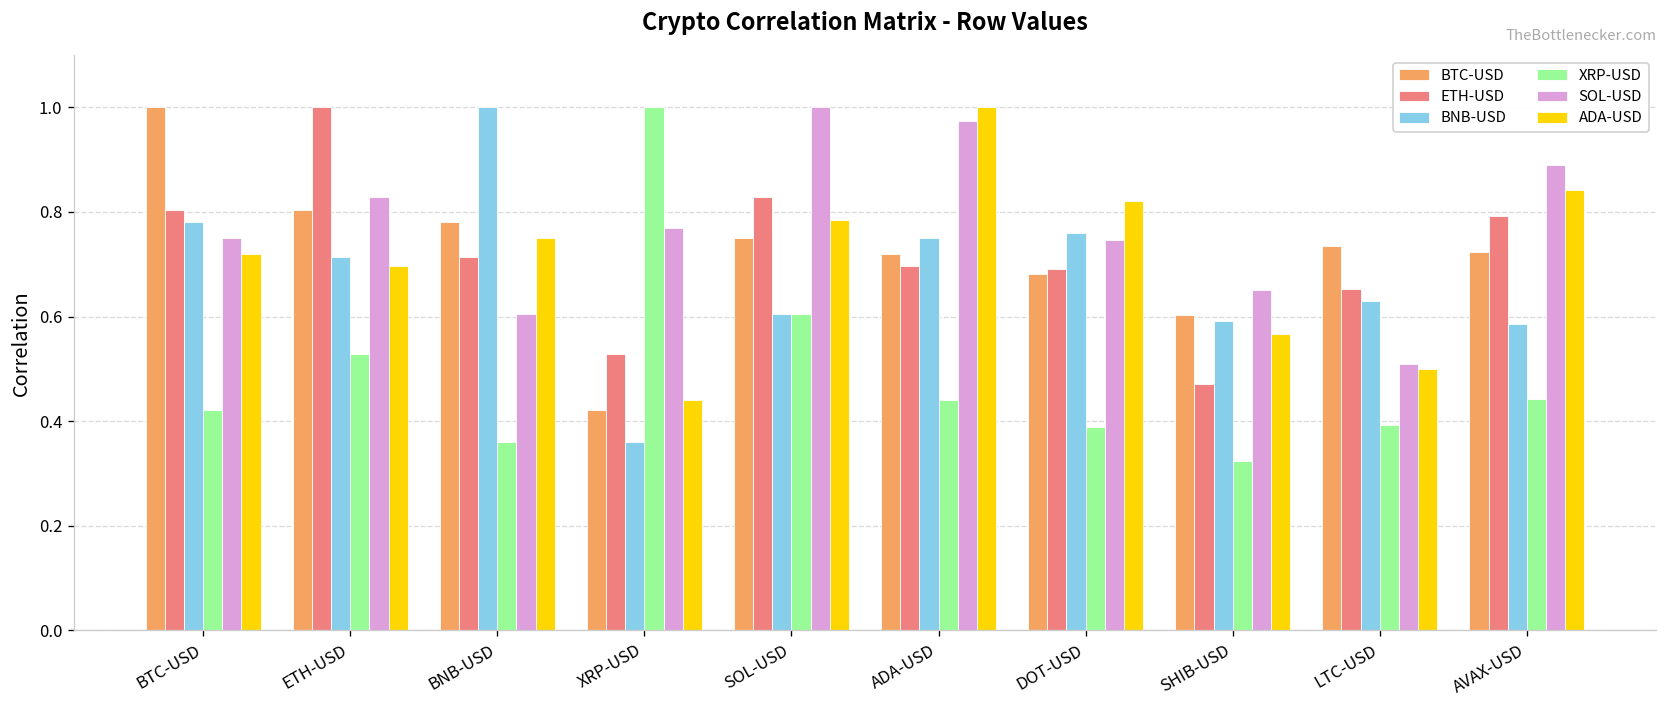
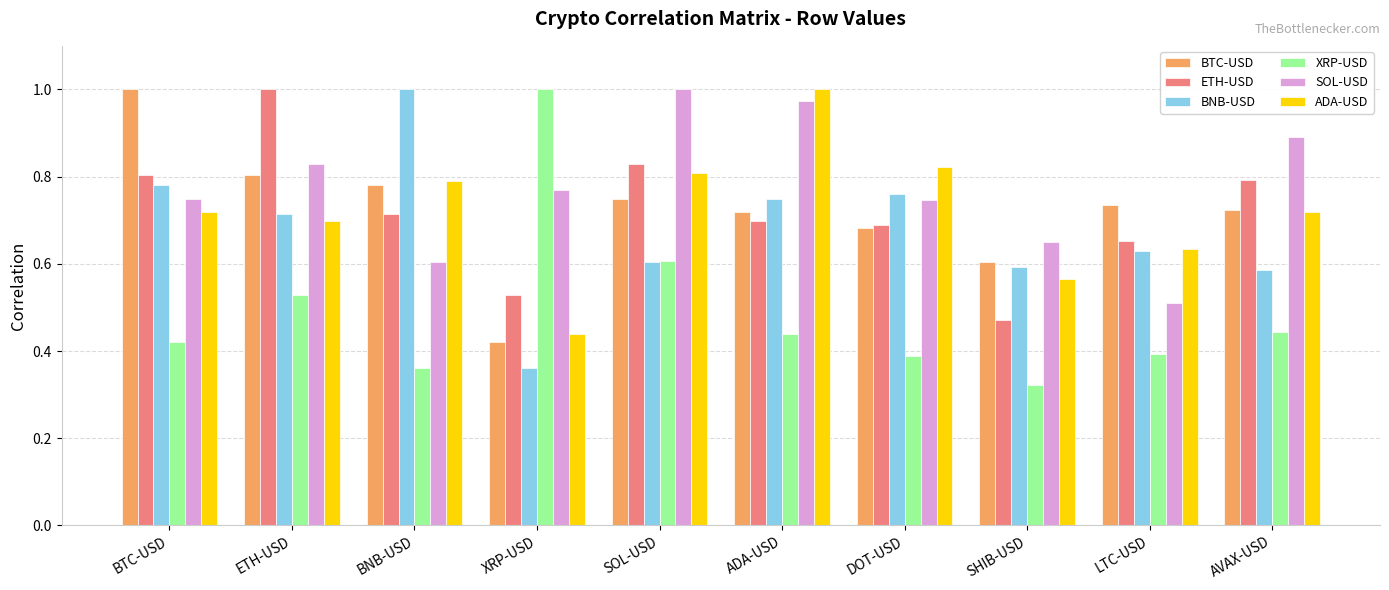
  {
    "BNB-USD": {
      "BTC-USD": 0.78,
      "ETH-USD": 0.71,
      "BNB-USD": 1.00,
      "XRP-USD": 0.36,
      "SOL-USD": 0.61,
      "ADA-USD": 0.75,
      "DOT-USD": 0.76,
      "SHIB-USD": 0.59,
      "LTC-USD": 0.63,
      "AVAX-USD": 0.58
    },
    "XRP-USD": {
      "BTC-USD": 0.42,
      "ETH-USD": 0.53,
      "BNB-USD": 0.36,
      "XRP-USD": 1.00,
      "SOL-USD": 0.61,
      "ADA-USD": 0.44,
      "DOT-USD": 0.39,
      "SHIB-USD": 0.32,
      "LTC-USD": 0.39,
      "AVAX-USD": 0.44
    },
    "SOL-USD": {
      "BTC-USD": 0.75,
      "ETH-USD": 0.83,
      "BNB-USD": 0.61,
      "XRP-USD": 0.77,
      "SOL-USD": 1.00,
      "ADA-USD": 0.97,
      "DOT-USD": 0.75,
      "SHIB-USD": 0.65,
      "LTC-USD": 0.51,
      "AVAX-USD": 0.89
    },
    "ADA-USD": {
      "BTC-USD": 0.72,
      "ETH-USD": 0.70,
-     "BNB-USD": 0.75,
+     "BNB-USD": 0.79,
      "XRP-USD": 0.44,
-     "SOL-USD": 0.78,
+     "SOL-USD": 0.81,
      "ADA-USD": 1.00,
      "DOT-USD": 0.82,
      "SHIB-USD": 0.57,
-     "LTC-USD": 0.50,
-     "AVAX-USD": 0.84
+     "LTC-USD": 0.63,
+     "AVAX-USD": 0.72
    }
  }
